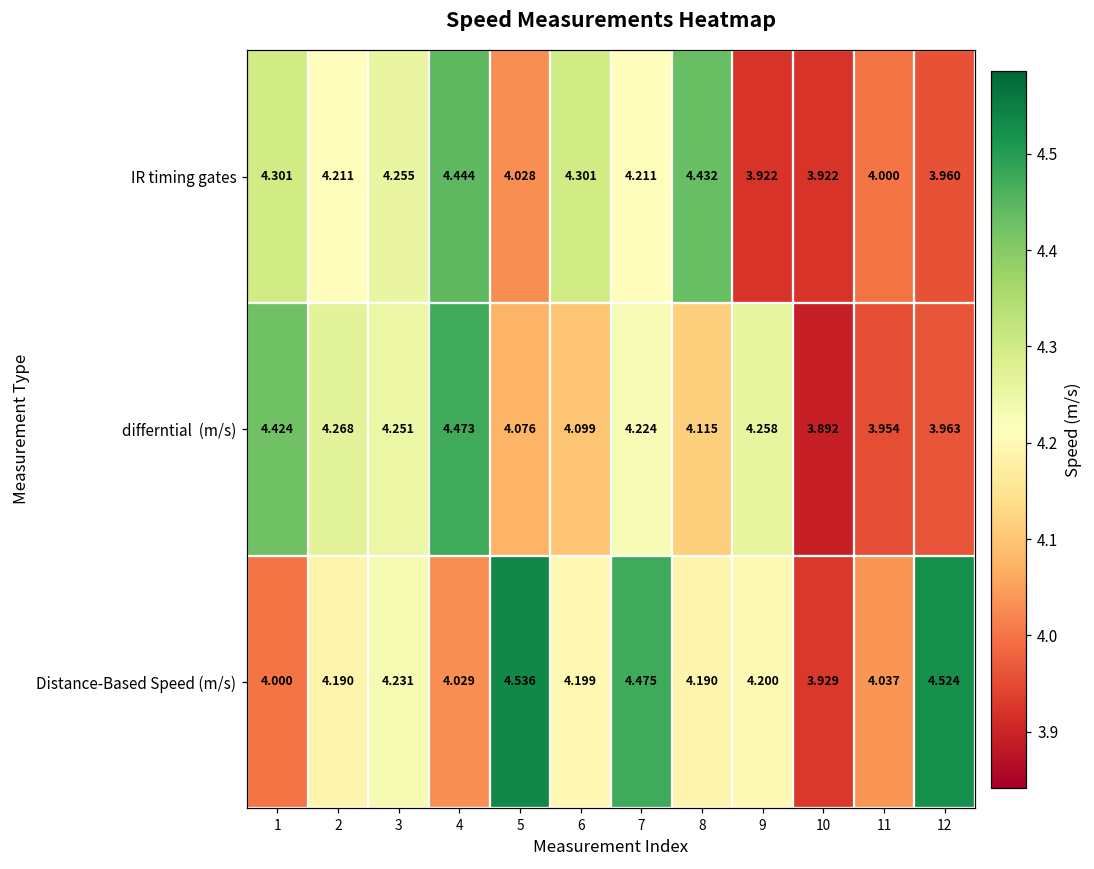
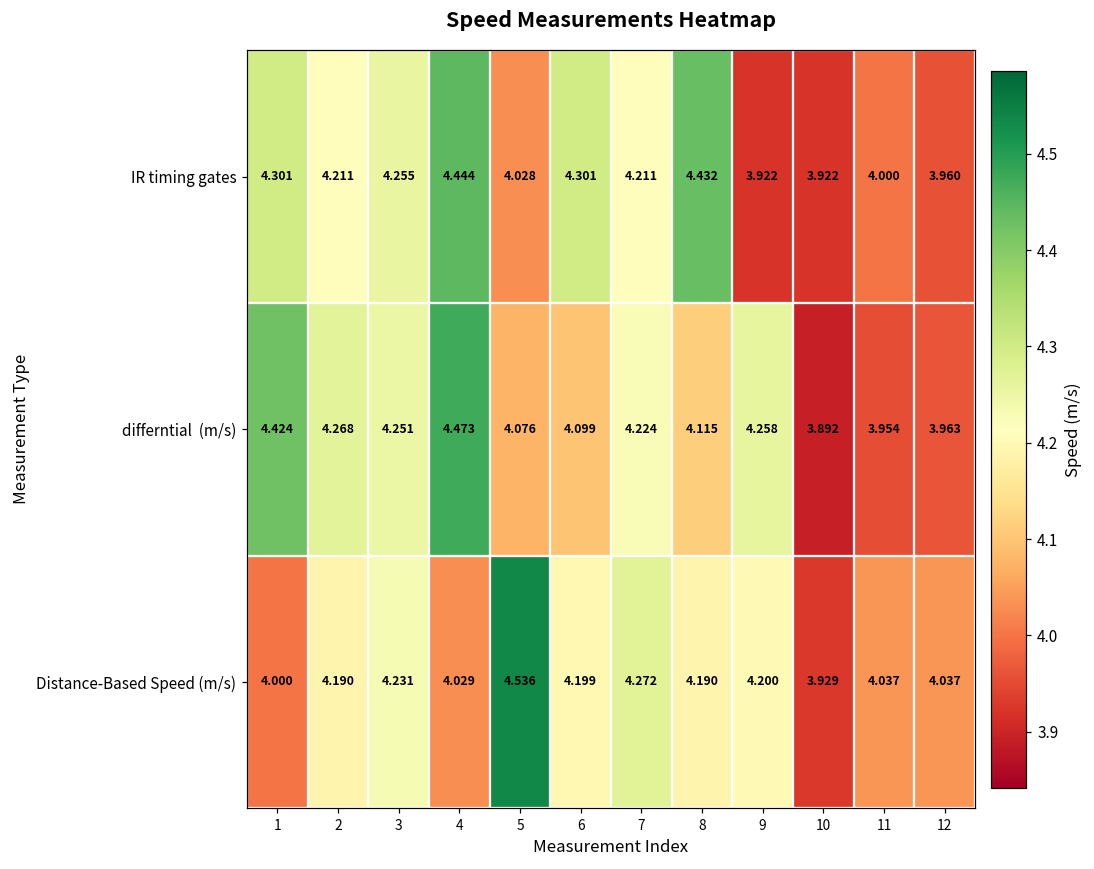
  {
    "IR timing gates": {
      "1": 4.301,
      "2": 4.211,
      "3": 4.255,
      "4": 4.444,
      "5": 4.028,
      "6": 4.301,
      "7": 4.211,
      "8": 4.432,
      "9": 3.922,
      "10": 3.922,
      "11": 4.000,
      "12": 3.960
    },
    "differntial (m/s)": {
      "1": 4.424,
      "2": 4.268,
      "3": 4.251,
      "4": 4.473,
      "5": 4.076,
      "6": 4.099,
      "7": 4.224,
      "8": 4.115,
      "9": 4.258,
      "10": 3.892,
      "11": 3.954,
      "12": 3.963
    },
    "Distance-Based Speed (m/s)": {
      "1": 4.000,
      "2": 4.190,
      "3": 4.231,
      "4": 4.029,
      "5": 4.536,
      "6": 4.199,
-     "7": 4.475,
+     "7": 4.272,
      "8": 4.190,
      "9": 4.200,
      "10": 3.929,
      "11": 4.037,
-     "12": 4.524
+     "12": 4.037
    }
  }
